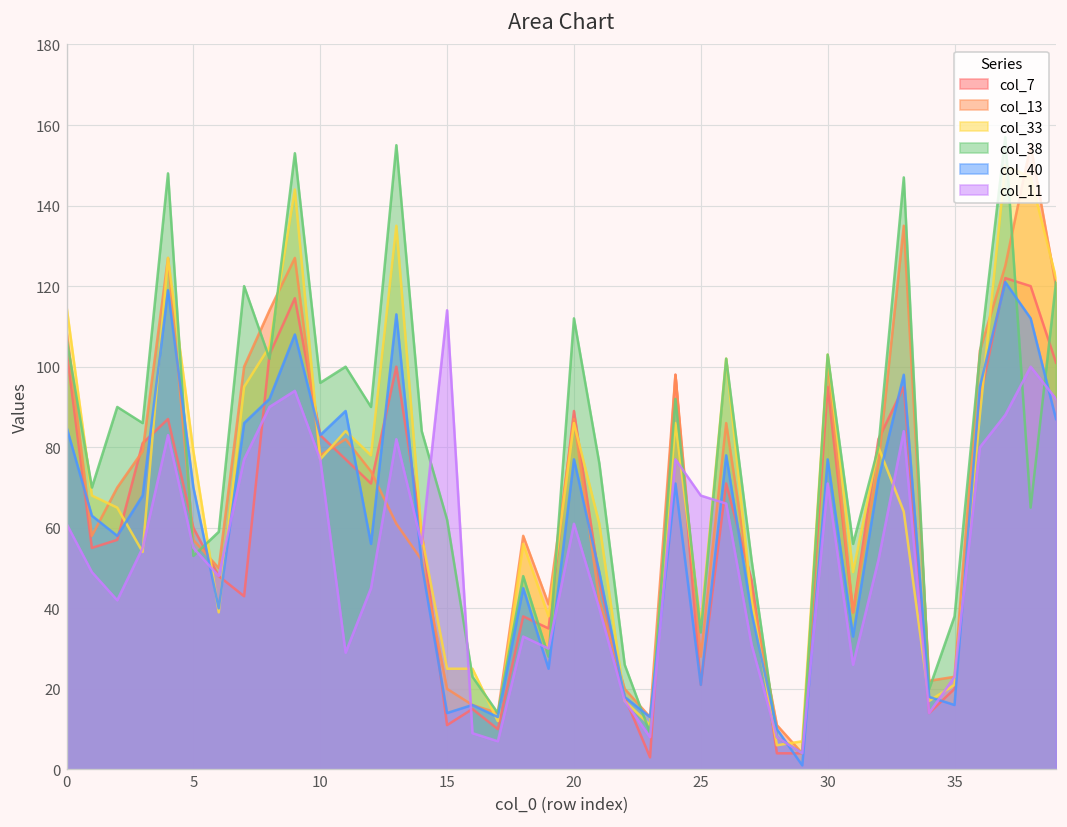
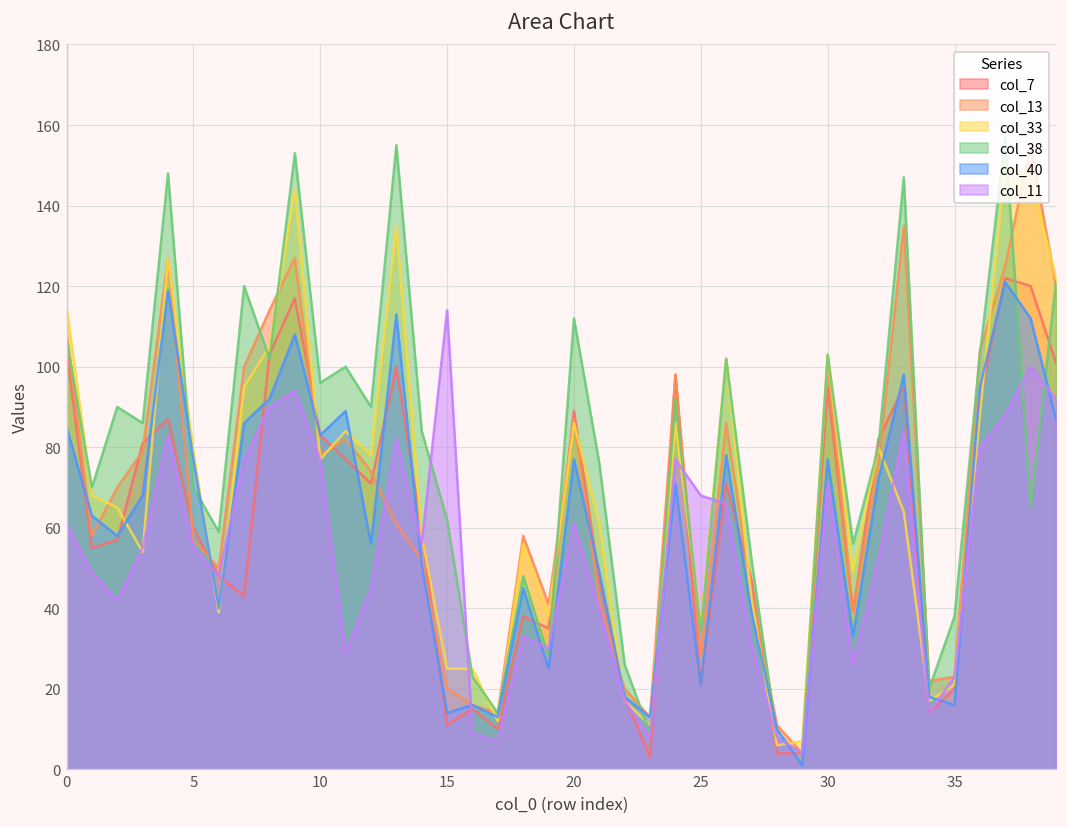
  {
    "col_38": {
      "0": 107,
-     "5": 53,
+     "5": 70,
      "10": 96,
      "15": 62,
      "20": 112,
      "25": 34,
      "35": 38
    },
    "col_40": {
      "0": 85,
-     "5": 70,
+     "5": 77,
      "15": 14,
      "20": 77,
      "30": 77,
      "35": 16
    },
    "col_11": {
      "0": 61,
      "5": 55,
      "15": 114,
      "20": 61,
      "25": 68,
      "30": 71
    }
  }
